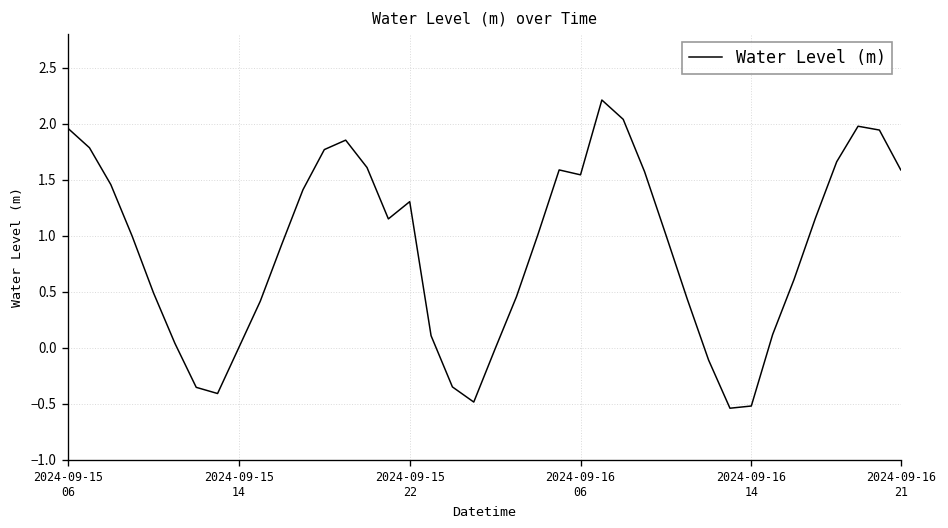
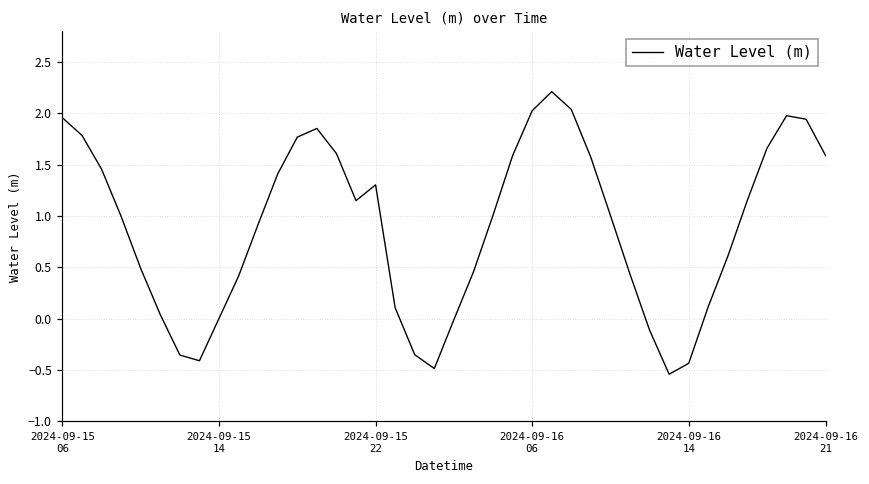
  {
    "2024-09-15 06": 2.0,
    "2024-09-15 14": 0.0,
    "2024-09-15 22": 1.3,
-   "2024-09-16 06": 1.5,
-   "2024-09-16 14": -0.5,
+   "2024-09-16 06": 2.0,
+   "2024-09-16 14": -0.4,
    "2024-09-16 21": 1.6
  }
